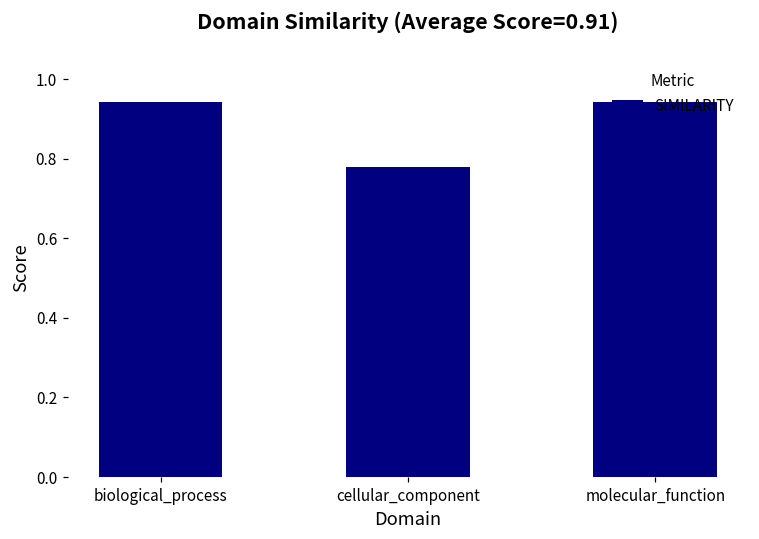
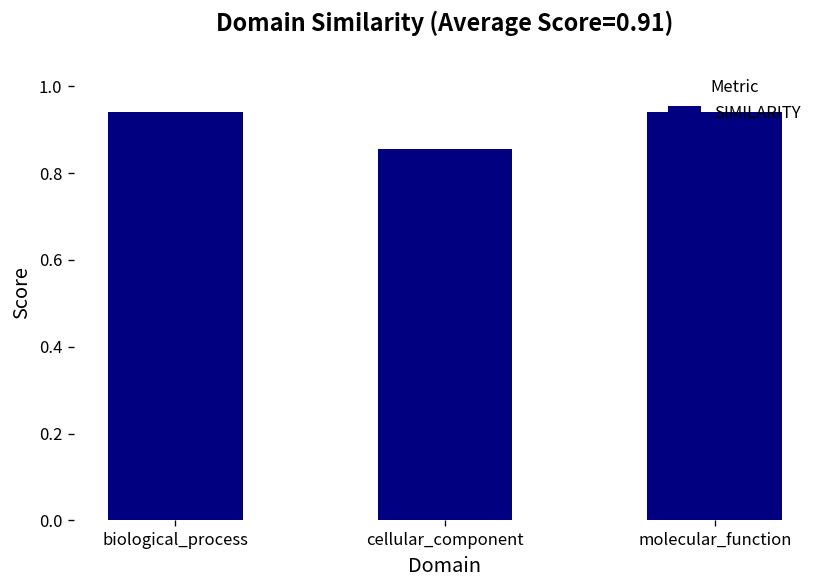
  {
    "biological_process": 0.94,
-   "cellular_component": 0.78,
+   "cellular_component": 0.86,
    "molecular_function": 0.94
  }
